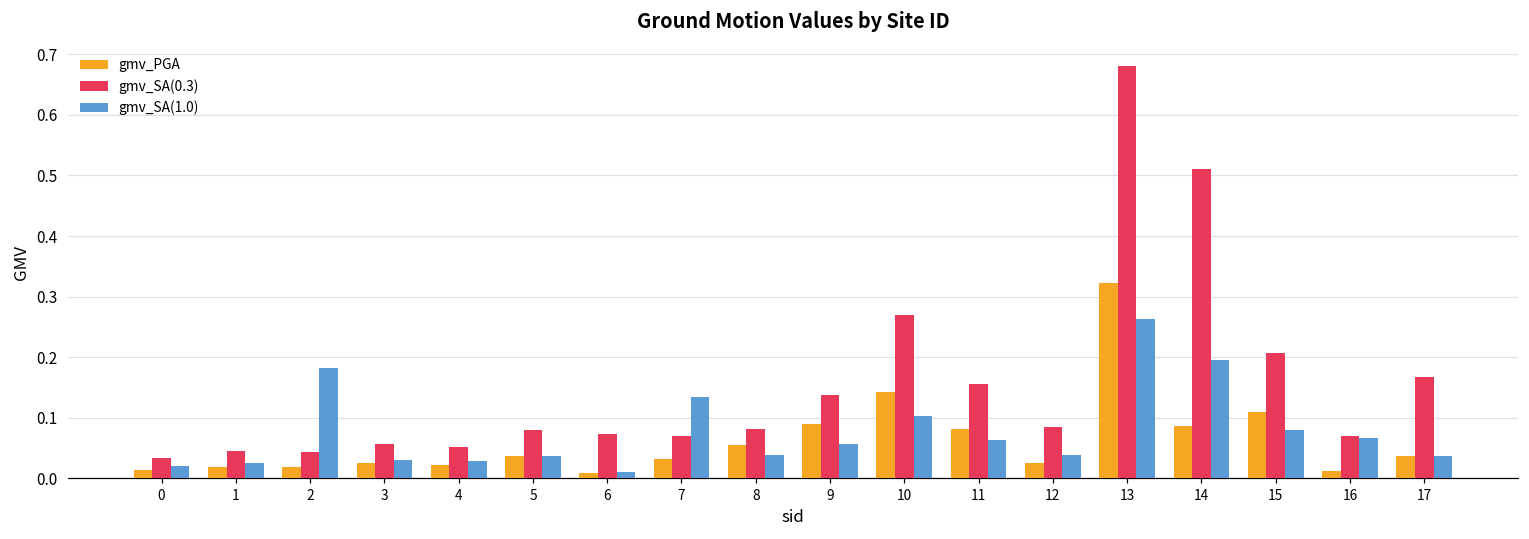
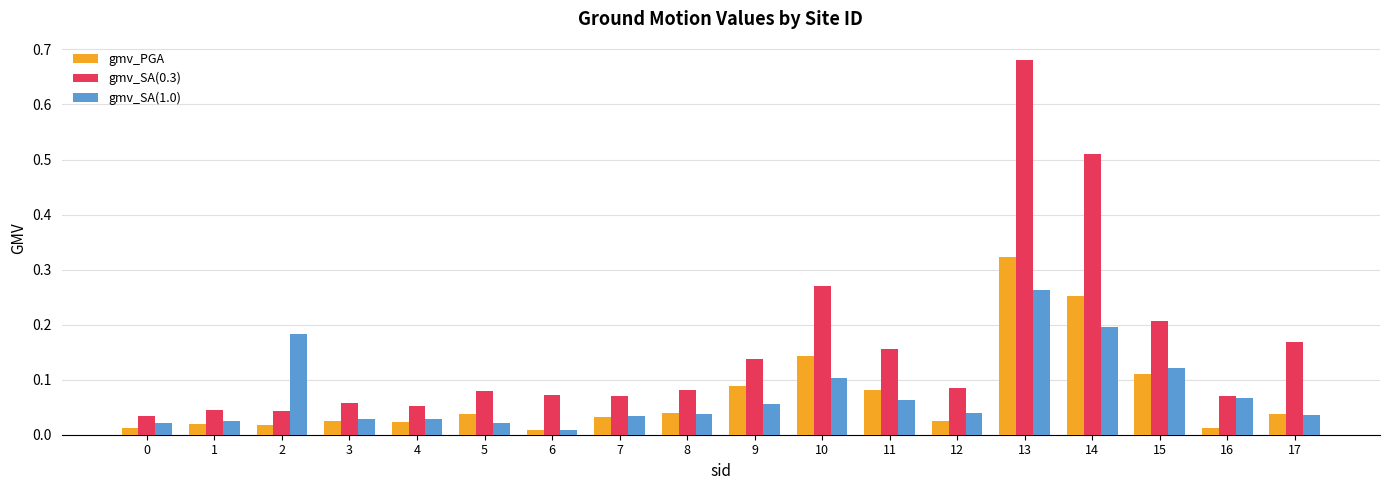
  {
    "gmv_PGA": {
      "0": 0.01,
      "1": 0.02,
      "2": 0.02,
      "3": 0.03,
      "4": 0.02,
      "5": 0.04,
      "6": 0.01,
      "7": 0.03,
-     "8": 0.06,
+     "8": 0.04,
      "9": 0.09,
      "10": 0.14,
      "11": 0.08,
      "12": 0.03,
      "13": 0.32,
-     "14": 0.09,
+     "14": 0.25,
      "15": 0.11,
      "16": 0.01,
      "17": 0.04
    },
    "gmv_SA(0.3)": {
      "0": 0.03,
      "1": 0.05,
      "2": 0.04,
      "3": 0.06,
      "4": 0.05,
      "5": 0.08,
      "6": 0.07,
      "7": 0.07,
      "8": 0.08,
      "9": 0.14,
      "10": 0.27,
      "11": 0.16,
      "12": 0.08,
      "13": 0.68,
      "14": 0.51,
      "15": 0.21,
      "16": 0.07,
      "17": 0.17
    },
    "gmv_SA(1.0)": {
      "0": 0.02,
      "1": 0.03,
      "2": 0.18,
      "3": 0.03,
      "4": 0.03,
-     "5": 0.04,
+     "5": 0.02,
      "6": 0.01,
-     "7": 0.13,
+     "7": 0.03,
      "8": 0.04,
      "9": 0.06,
      "10": 0.10,
      "11": 0.06,
      "12": 0.04,
      "13": 0.26,
      "14": 0.20,
-     "15": 0.08,
+     "15": 0.12,
      "16": 0.07,
      "17": 0.04
    }
  }
